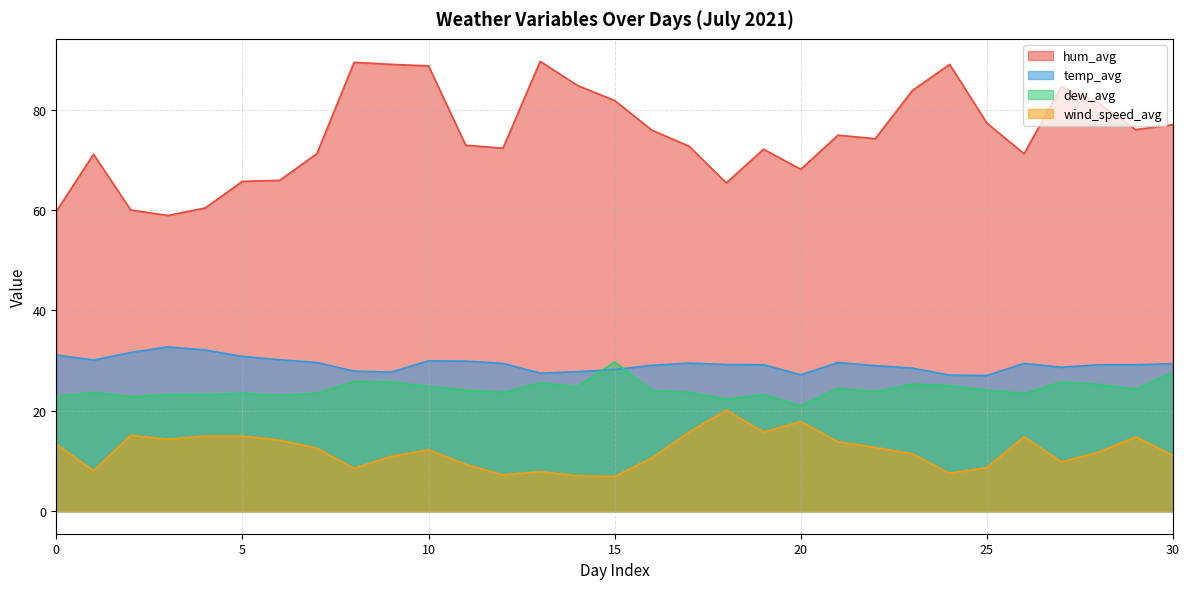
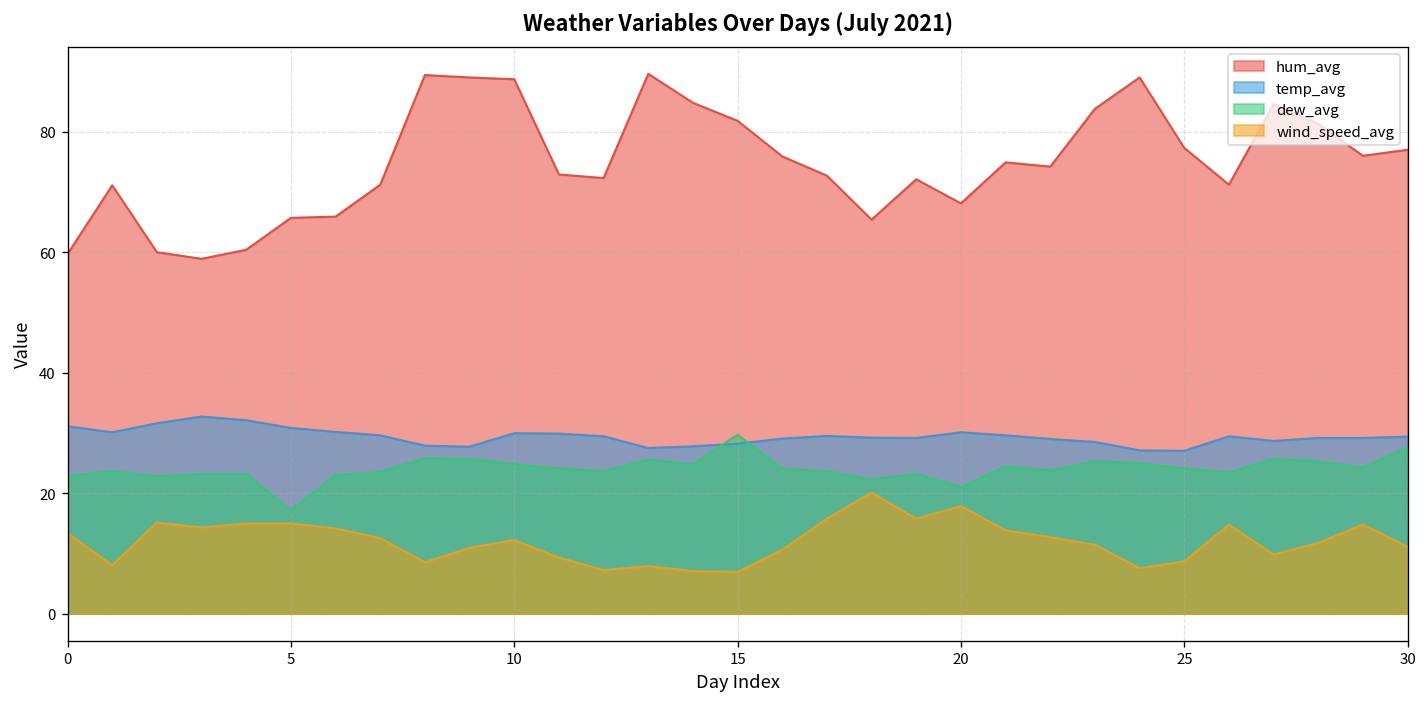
  {
    "hum_avg": {
      "0": 60,
      "5": 66,
      "10": 89,
      "15": 82,
      "20": 68,
      "25": 77,
      "30": 77
    },
    "temp_avg": {
      "0": 31,
      "5": 31,
      "10": 30,
      "15": 28,
-     "20": 27,
+     "20": 30,
      "25": 27,
      "30": 29
    },
    "dew_avg": {
      "0": 23,
-     "5": 24,
+     "5": 17,
      "10": 25,
      "15": 30,
      "20": 21,
      "25": 24,
      "30": 28
    },
    "wind_speed_avg": {
      "0": 13,
      "5": 15,
      "10": 12,
      "15": 7,
      "20": 18,
      "25": 9,
      "30": 11
    }
  }
